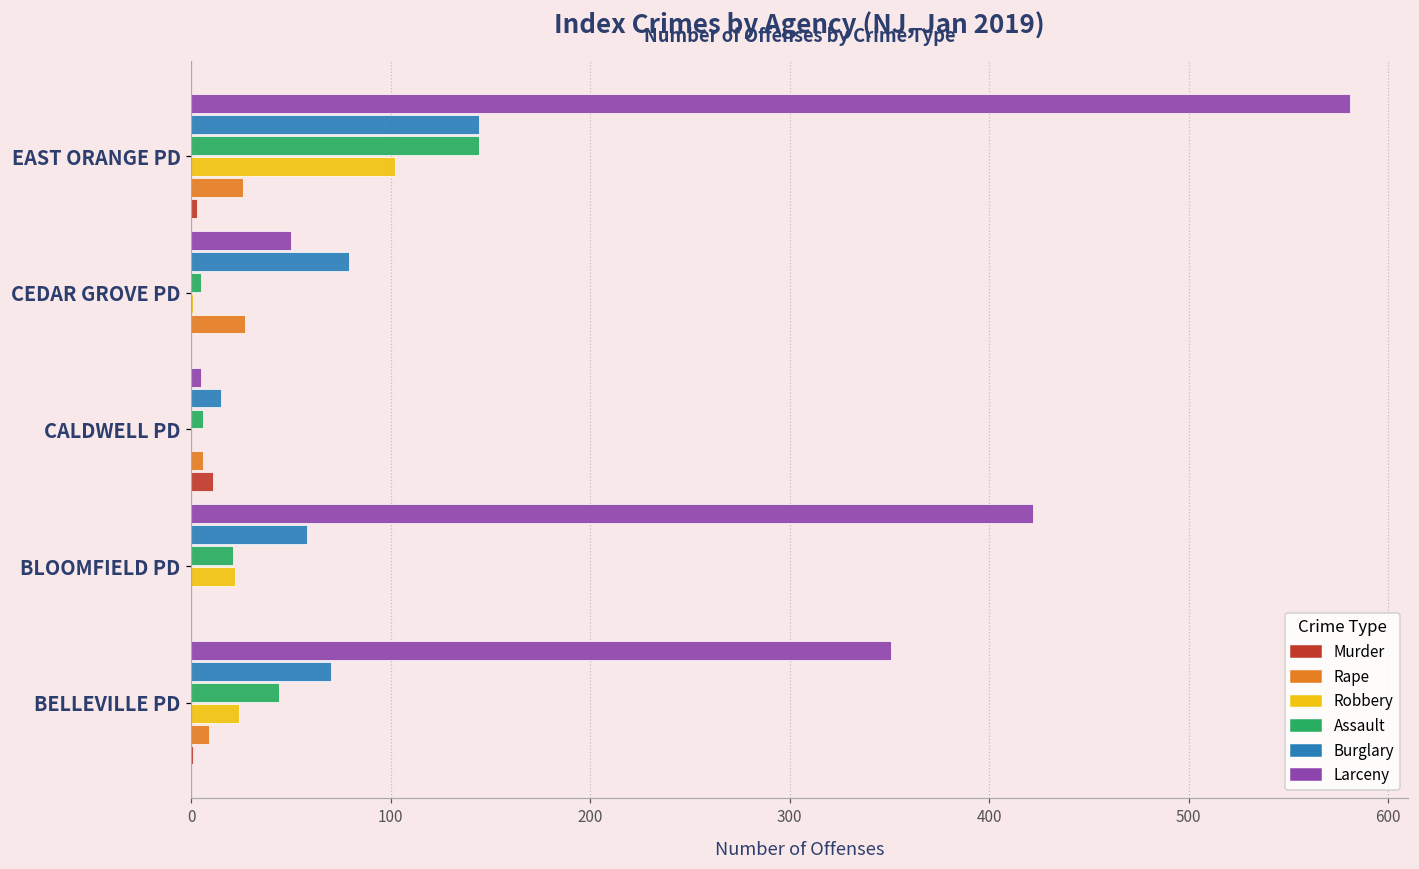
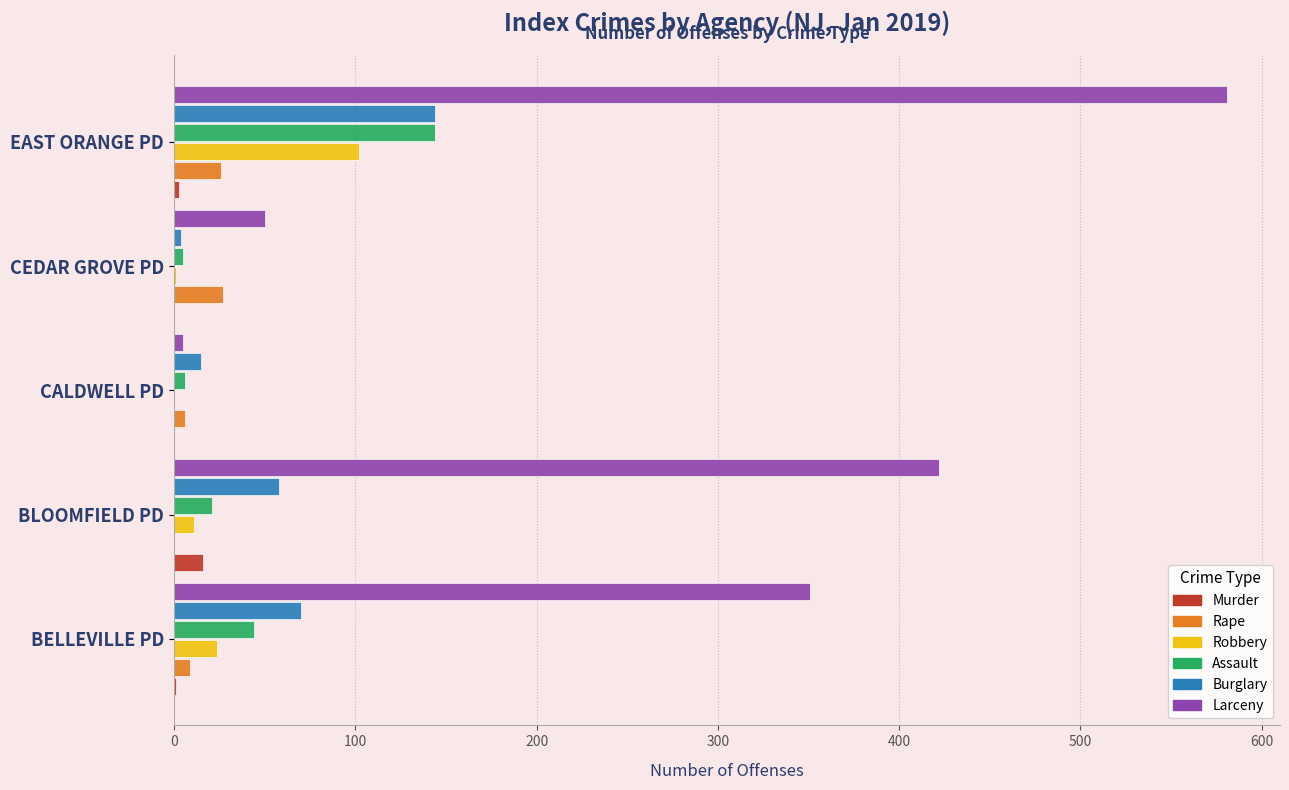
  {
    "Murder": {
      "EAST ORANGE PD": 3,
      "CEDAR GROVE PD": 0,
-     "CALDWELL PD": 11,
-     "BLOOMFIELD PD": 0
+     "CALDWELL PD": 0,
+     "BLOOMFIELD PD": 16
    },
    "Rape": {
      "EAST ORANGE PD": 26,
      "CEDAR GROVE PD": 27,
      "CALDWELL PD": 6,
      "BLOOMFIELD PD": 0,
      "BELLEVILLE PD": 9
    },
    "Robbery": {
      "EAST ORANGE PD": 102,
      "CALDWELL PD": 0,
-     "BLOOMFIELD PD": 22,
+     "BLOOMFIELD PD": 11,
      "BELLEVILLE PD": 24
    },
    "Assault": {
      "EAST ORANGE PD": 144,
      "CEDAR GROVE PD": 5,
      "CALDWELL PD": 6,
      "BLOOMFIELD PD": 21,
      "BELLEVILLE PD": 44
    },
    "Burglary": {
      "EAST ORANGE PD": 144,
-     "CEDAR GROVE PD": 79,
+     "CEDAR GROVE PD": 4,
      "CALDWELL PD": 15,
      "BLOOMFIELD PD": 58,
      "BELLEVILLE PD": 70
    },
    "Larceny": {
      "EAST ORANGE PD": 581,
      "CEDAR GROVE PD": 50,
      "CALDWELL PD": 5,
      "BLOOMFIELD PD": 422,
      "BELLEVILLE PD": 351
    }
  }
